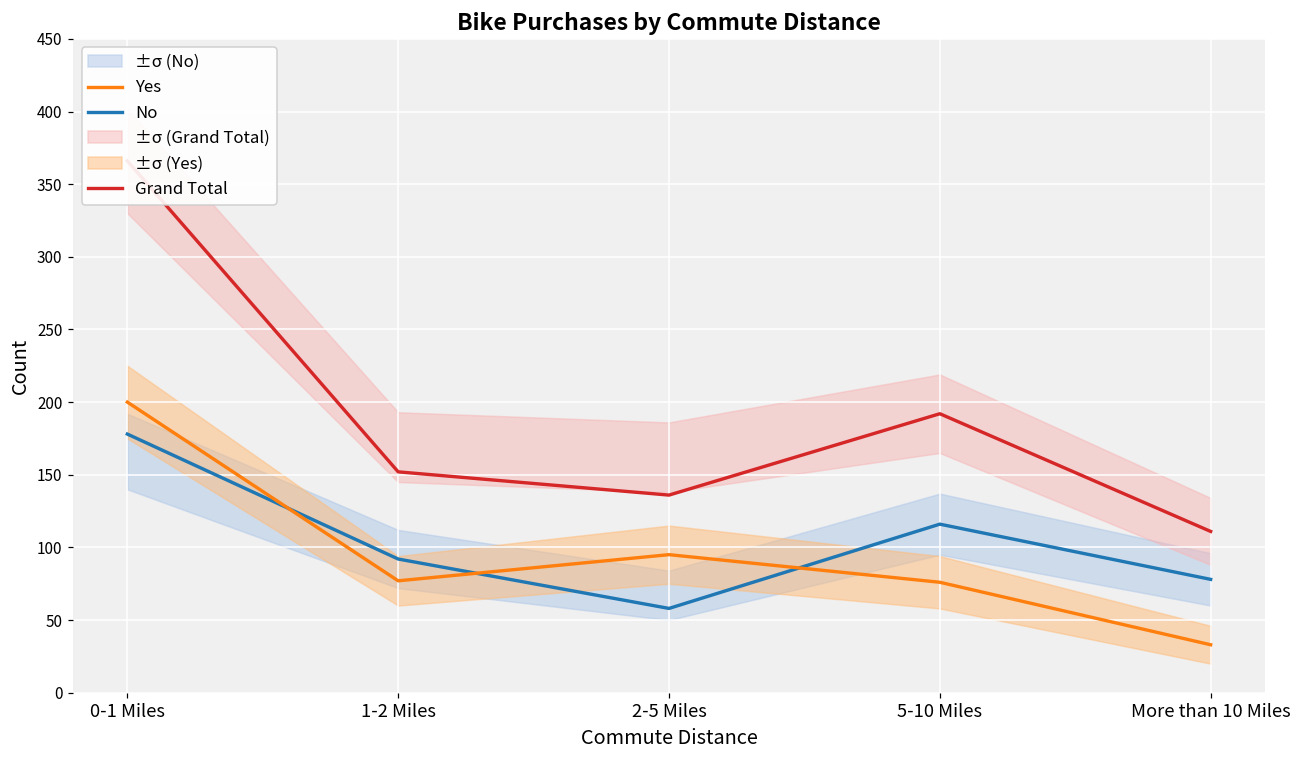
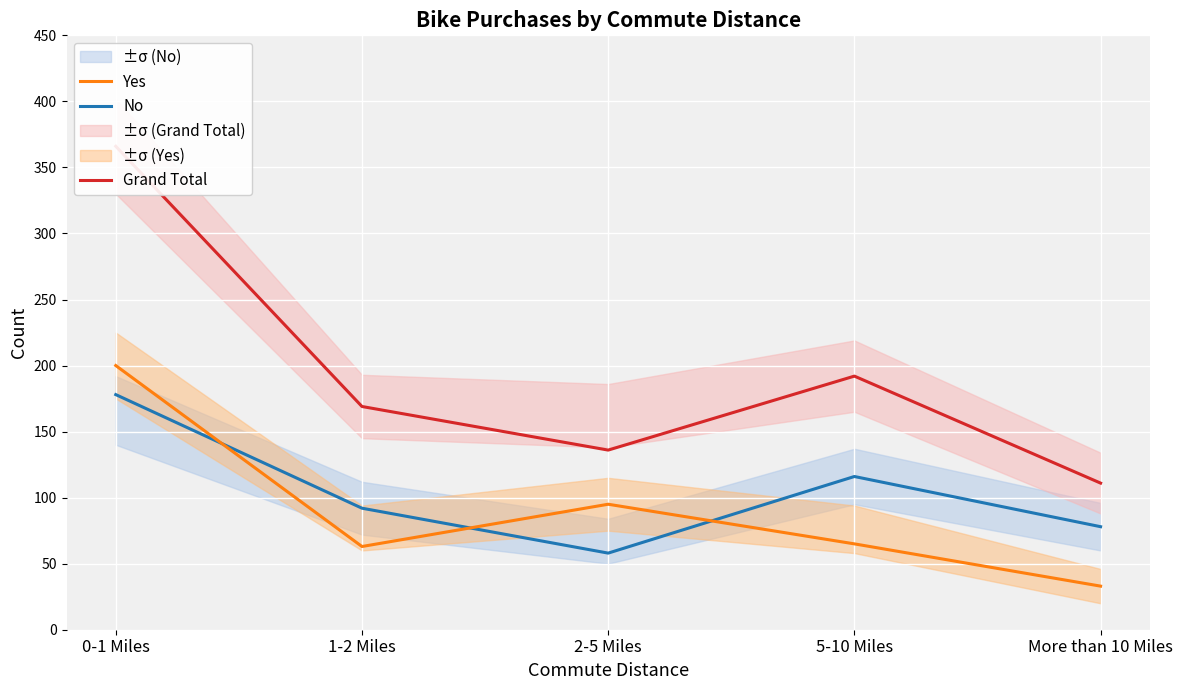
  {
    "No": {
      "0-1 Miles": 178,
      "1-2 Miles": 92,
      "2-5 Miles": 58,
      "5-10 Miles": 116,
      "More than 10 Miles": 78
    },
    "Yes": {
      "0-1 Miles": 200,
-     "1-2 Miles": 77,
+     "1-2 Miles": 63,
      "2-5 Miles": 95,
-     "5-10 Miles": 76,
+     "5-10 Miles": 65,
      "More than 10 Miles": 33
    },
    "Grand Total": {
-     "1-2 Miles": 152,
+     "1-2 Miles": 169,
      "2-5 Miles": 136,
      "5-10 Miles": 192,
      "More than 10 Miles": 111
    }
  }
